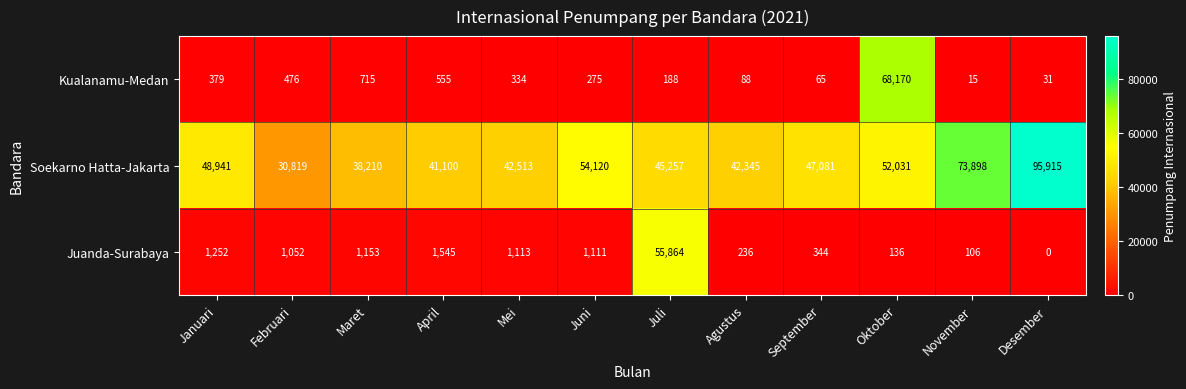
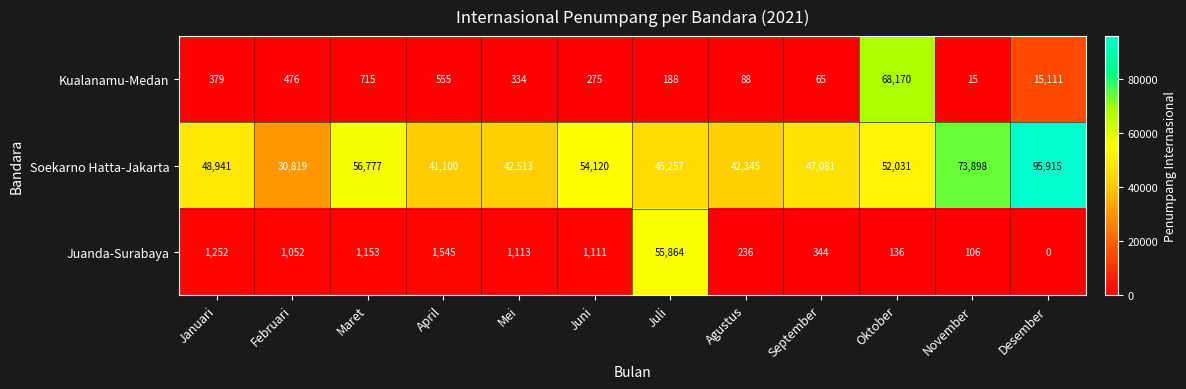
  {
    "Kualanamu-Medan": {
      "Januari": "379",
      "Februari": "476",
      "Maret": "715",
      "April": "555",
      "Mei": "334",
      "Juni": "275",
      "Juli": "188",
      "Agustus": "88",
      "September": "65",
      "Oktober": "68,170",
      "November": "15",
-     "Desember": "31"
+     "Desember": "15,111"
    },
    "Soekarno Hatta-Jakarta": {
      "Januari": "48,941",
      "Februari": "30,819",
-     "Maret": "38,210",
+     "Maret": "56,777",
      "April": "41,100",
      "Mei": "42,513",
      "Juni": "54,120",
      "Juli": "45,257",
      "Agustus": "42,345",
      "September": "47,081",
      "Oktober": "52,031",
      "November": "73,898",
      "Desember": "95,915"
    },
    "Juanda-Surabaya": {
      "Januari": "1,252",
      "Februari": "1,052",
      "Maret": "1,153",
      "April": "1,545",
      "Mei": "1,113",
      "Juni": "1,111",
      "Juli": "55,864",
      "Agustus": "236",
      "September": "344",
      "Oktober": "136",
      "November": "106",
      "Desember": "0"
    }
  }
